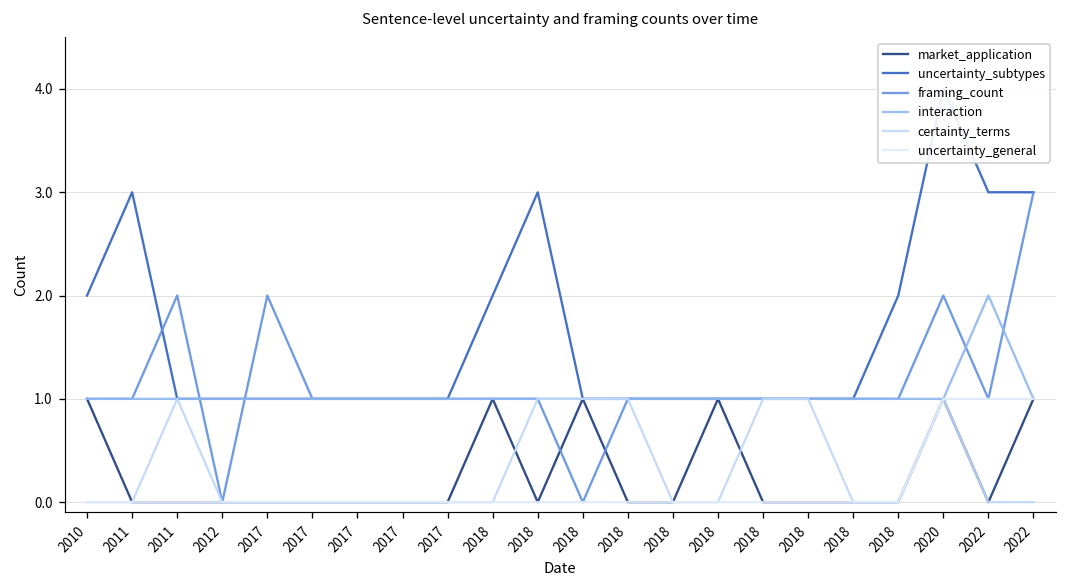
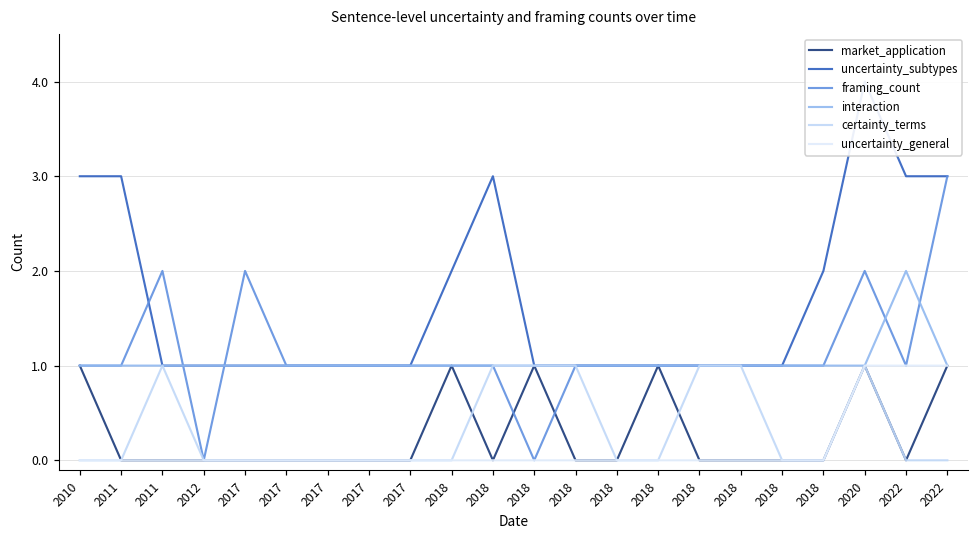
  {
    "uncertainty_subtypes": {
-     "2010": 2
+     "2010": 3
    },
    "framing_count": {
      "2020": 2
    }
  }
